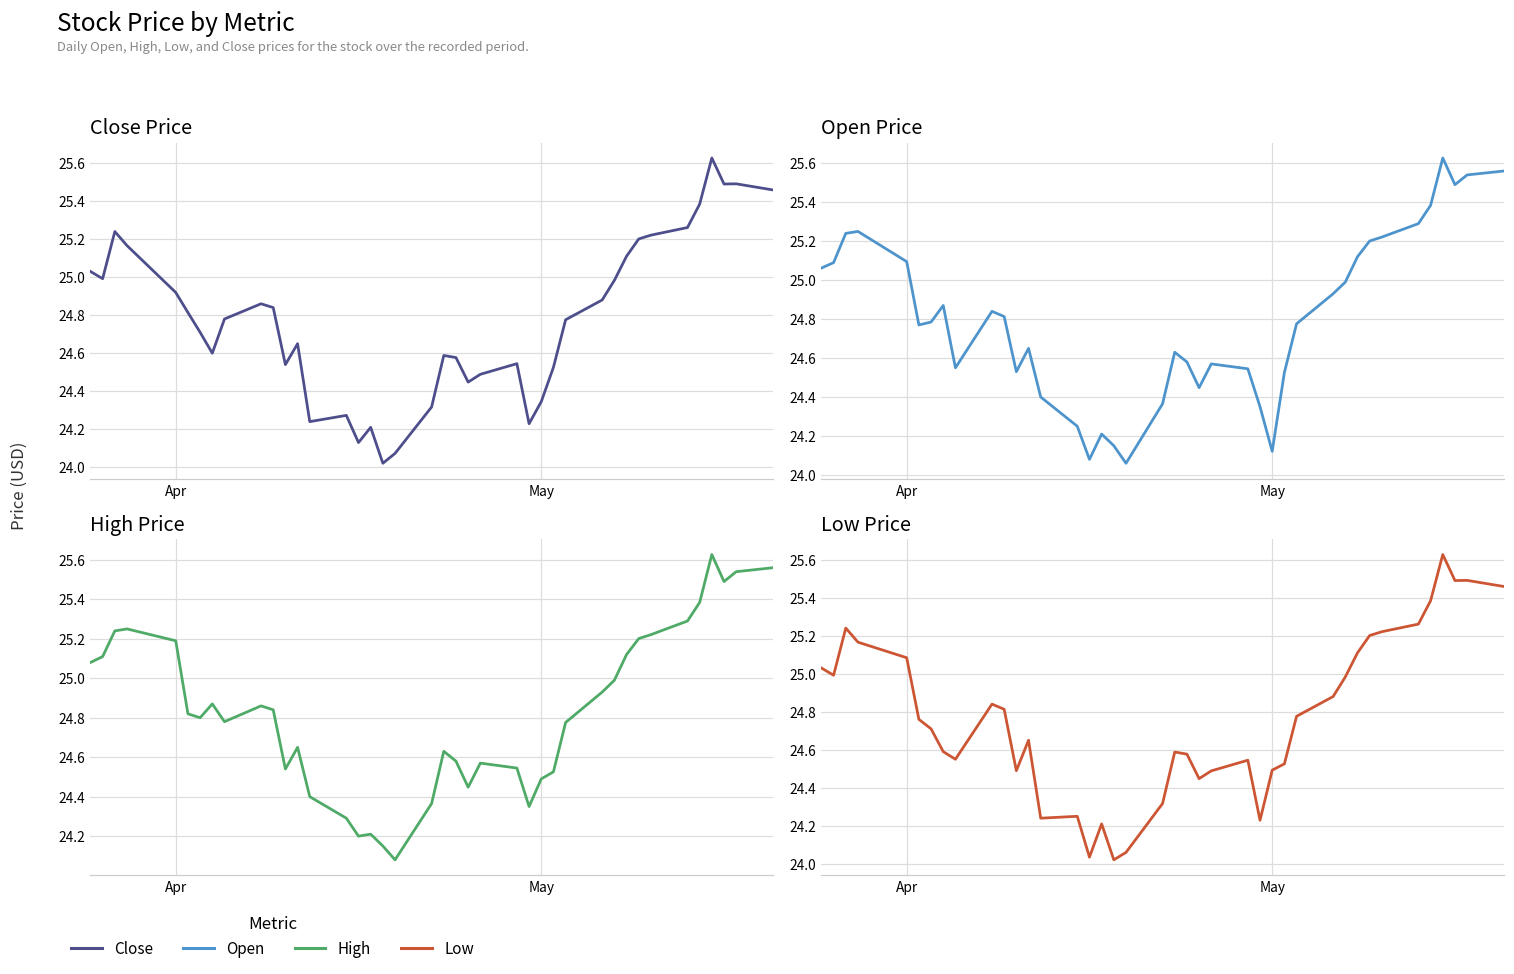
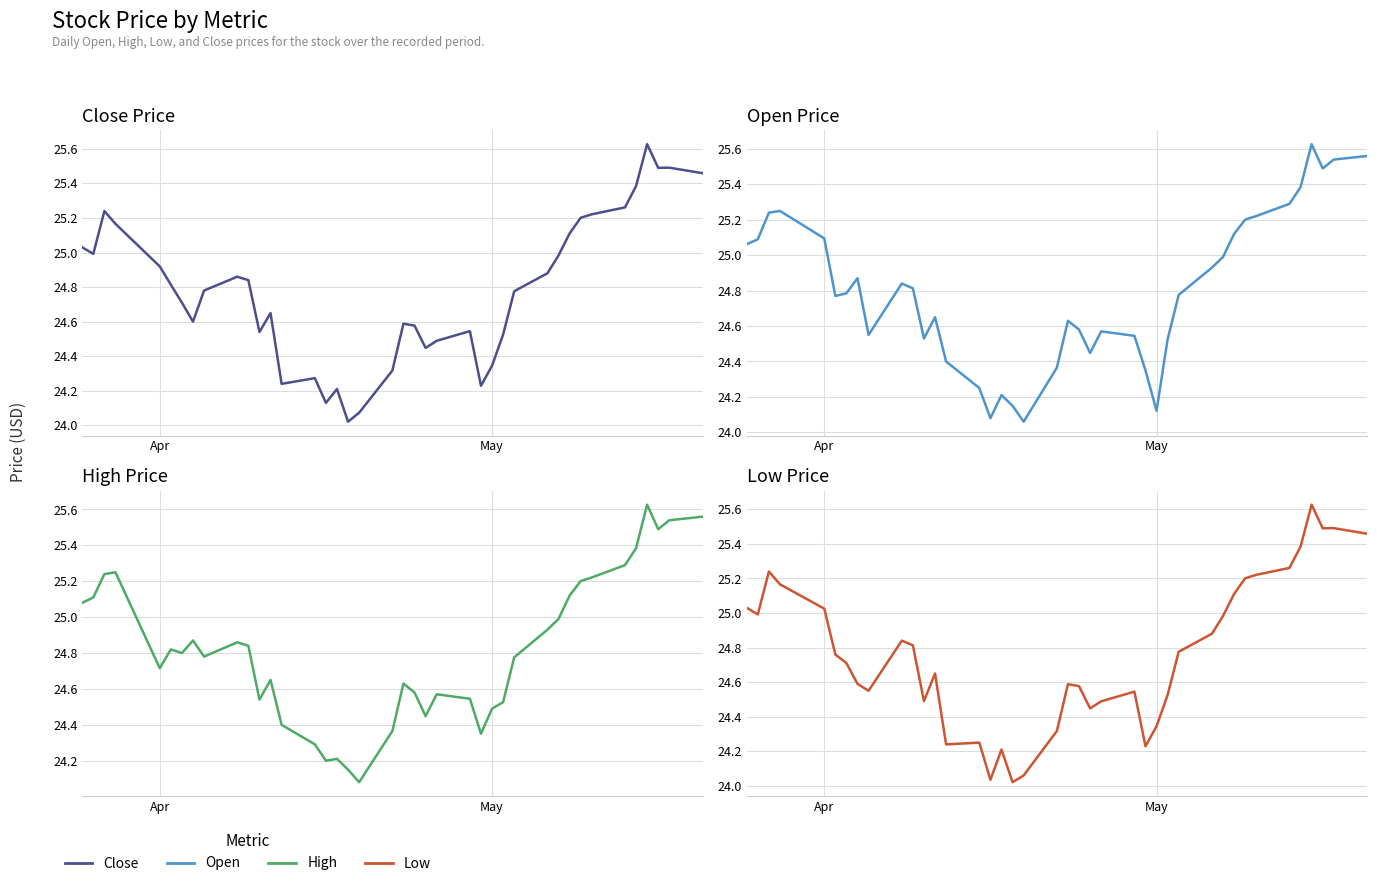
  {
    "Close Price": {
      "Apr": 24.92,
      "May": 24.34
    },
    "Open Price": {
      "Apr": 25.09,
      "May": 24.12
    },
    "High Price": {
-     "Apr": 25.19,
+     "Apr": 24.72,
      "May": 24.49
    },
    "Low Price": {
-     "Apr": 25.08,
-     "May": 24.49
+     "Apr": 25.03,
+     "May": 24.34
    }
  }
